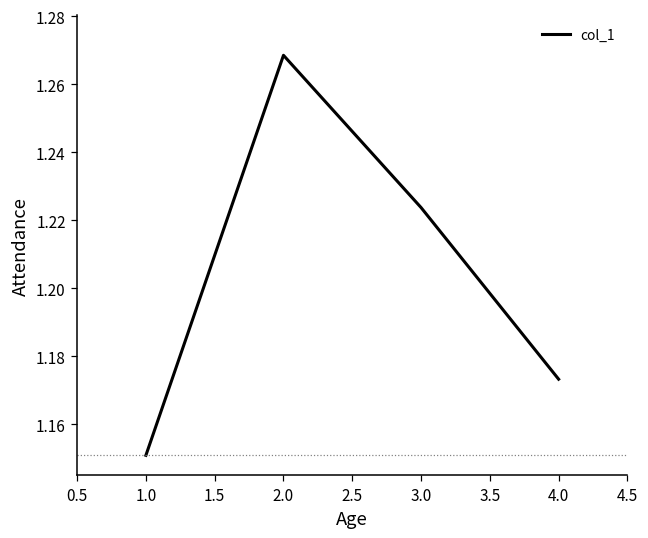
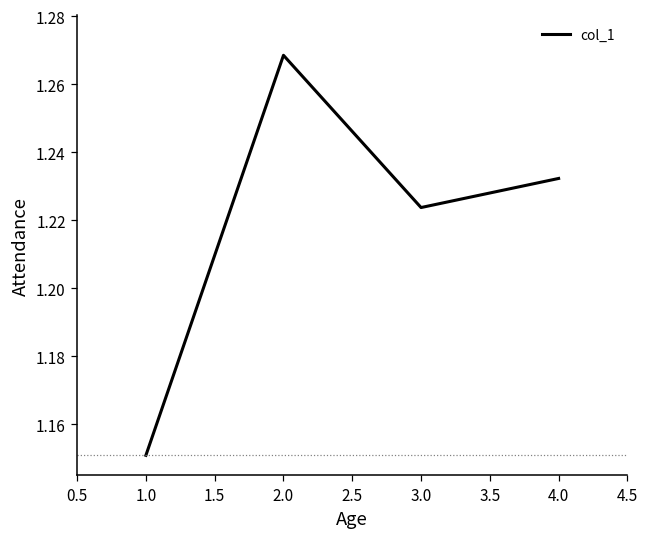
  {
    "1.0": 1.151,
    "2.0": 1.268,
    "3.0": 1.224,
-   "4.0": 1.173
+   "4.0": 1.232
  }
